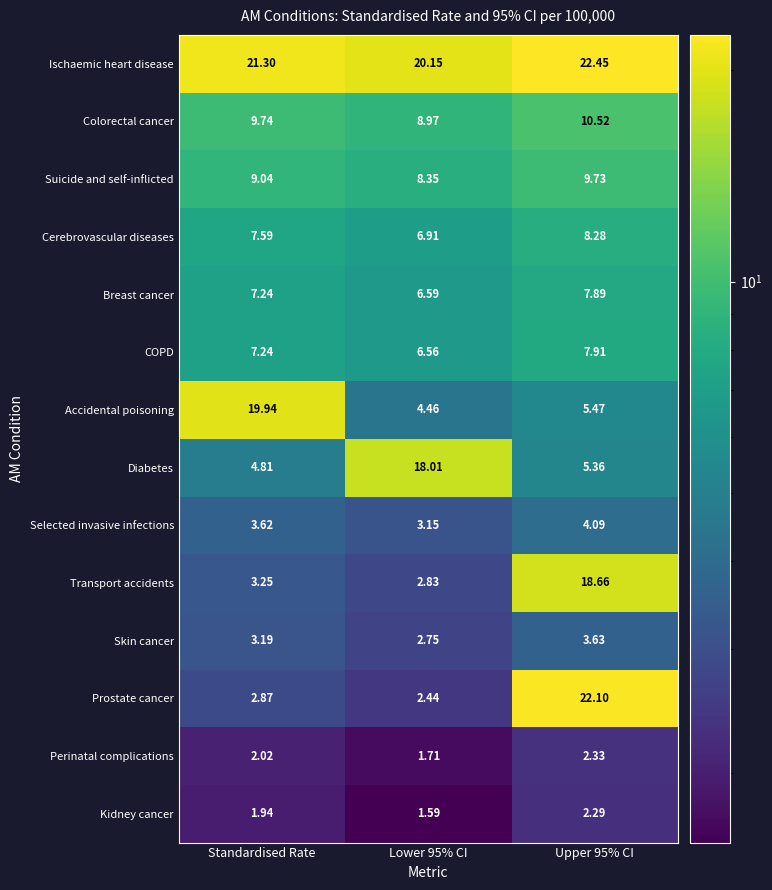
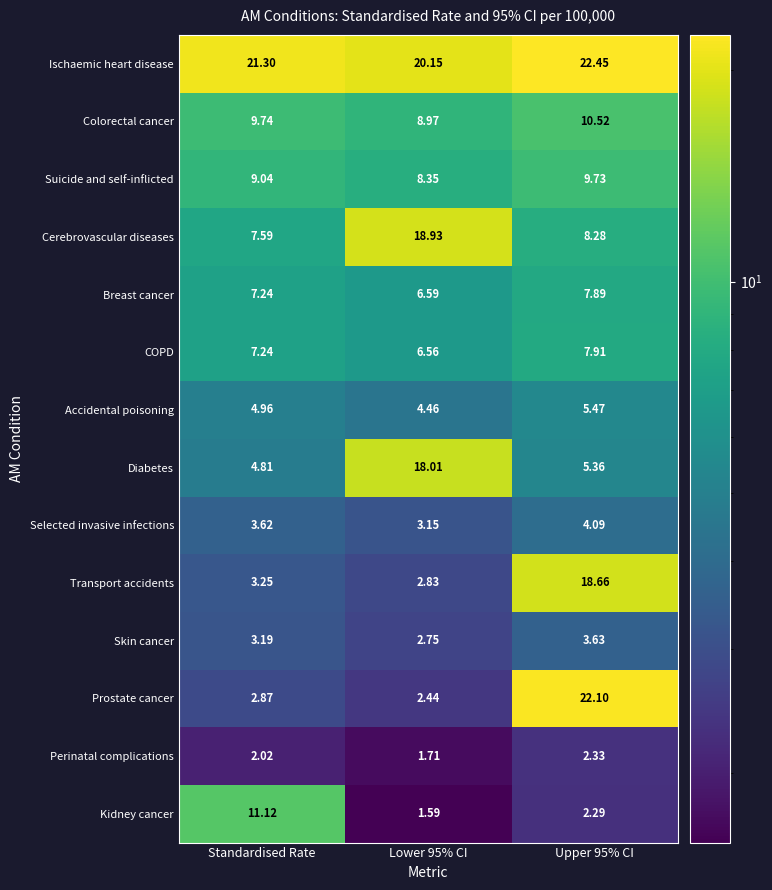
  {
    "Ischaemic heart disease": {
      "Standardised Rate": 21.30,
      "Lower 95% CI": 20.15,
      "Upper 95% CI": 22.45
    },
    "Colorectal cancer": {
      "Standardised Rate": 9.74,
      "Lower 95% CI": 8.97,
      "Upper 95% CI": 10.52
    },
    "Suicide and self-inflicted": {
      "Standardised Rate": 9.04,
      "Lower 95% CI": 8.35,
      "Upper 95% CI": 9.73
    },
    "Cerebrovascular diseases": {
      "Standardised Rate": 7.59,
-     "Lower 95% CI": 6.91,
+     "Lower 95% CI": 18.93,
      "Upper 95% CI": 8.28
    },
    "Breast cancer": {
      "Standardised Rate": 7.24,
      "Lower 95% CI": 6.59,
      "Upper 95% CI": 7.89
    },
    "COPD": {
      "Standardised Rate": 7.24,
      "Lower 95% CI": 6.56,
      "Upper 95% CI": 7.91
    },
    "Accidental poisoning": {
-     "Standardised Rate": 19.94,
+     "Standardised Rate": 4.96,
      "Lower 95% CI": 4.46,
      "Upper 95% CI": 5.47
    },
    "Diabetes": {
      "Standardised Rate": 4.81,
      "Lower 95% CI": 18.01,
      "Upper 95% CI": 5.36
    },
    "Selected invasive infections": {
      "Standardised Rate": 3.62,
      "Lower 95% CI": 3.15,
      "Upper 95% CI": 4.09
    },
    "Transport accidents": {
      "Standardised Rate": 3.25,
      "Lower 95% CI": 2.83,
      "Upper 95% CI": 18.66
    },
    "Skin cancer": {
      "Standardised Rate": 3.19,
      "Lower 95% CI": 2.75,
      "Upper 95% CI": 3.63
    },
    "Prostate cancer": {
      "Standardised Rate": 2.87,
      "Lower 95% CI": 2.44,
      "Upper 95% CI": 22.10
    },
    "Perinatal complications": {
      "Standardised Rate": 2.02,
      "Lower 95% CI": 1.71,
      "Upper 95% CI": 2.33
    },
    "Kidney cancer": {
-     "Standardised Rate": 1.94,
+     "Standardised Rate": 11.12,
      "Lower 95% CI": 1.59,
      "Upper 95% CI": 2.29
    }
  }
